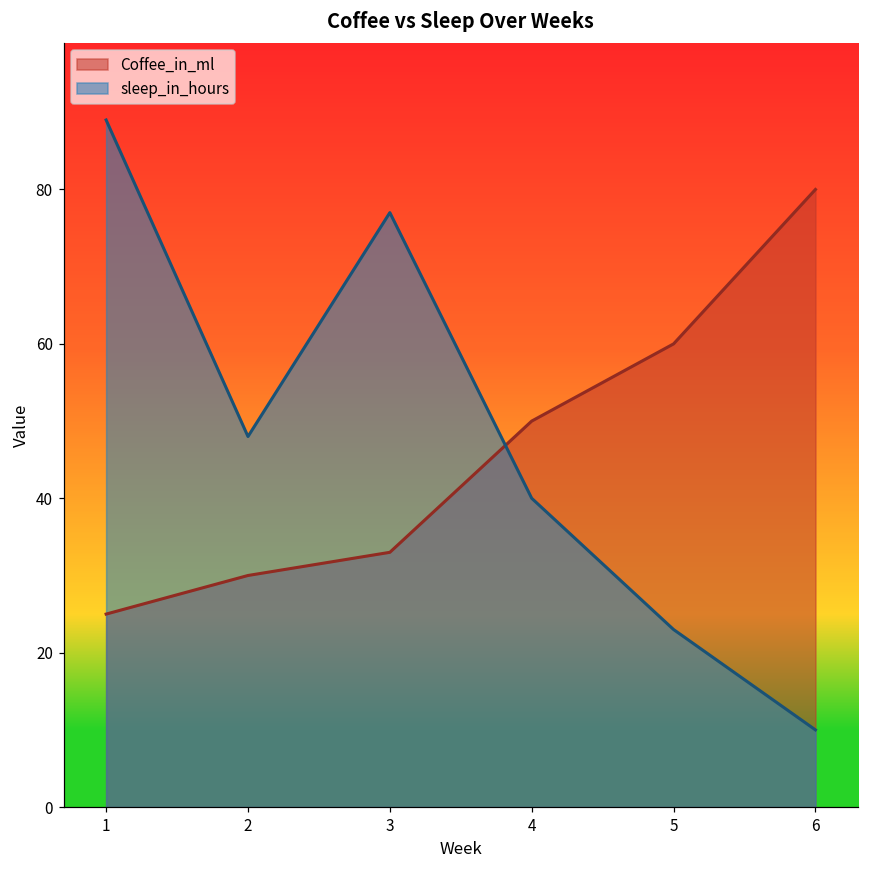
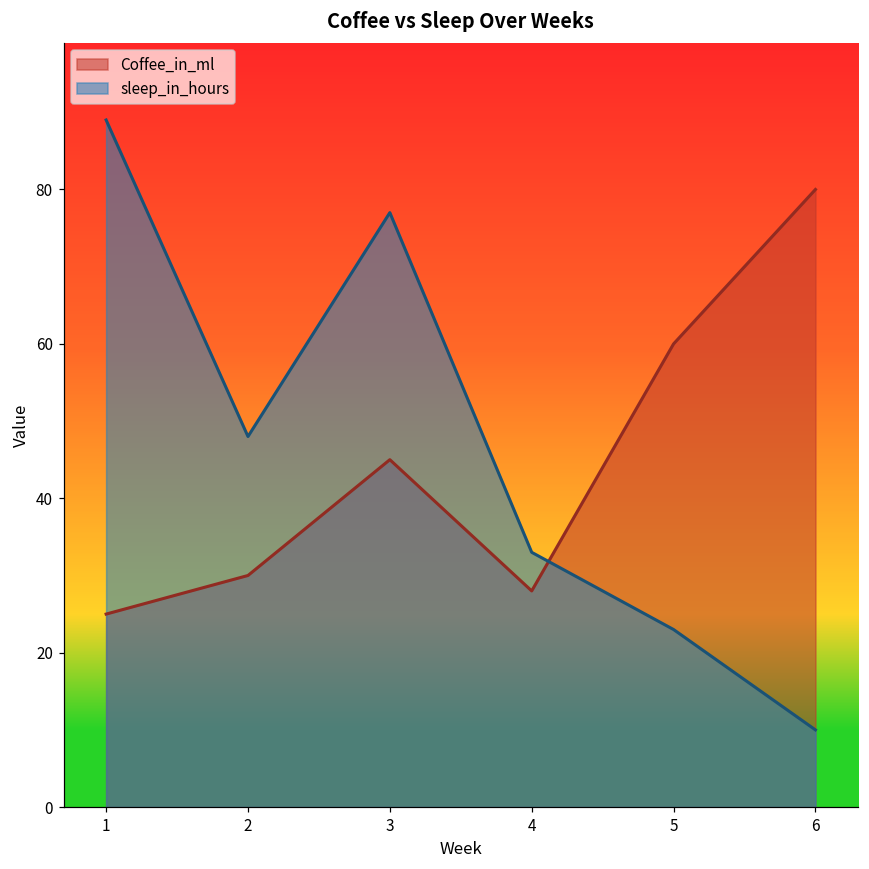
  {
    "Coffee_in_ml": {
      "1": 25,
      "2": 30,
-     "3": 33,
-     "4": 50,
+     "3": 45,
+     "4": 28,
      "5": 60,
      "6": 80
    },
    "sleep_in_hours": {
      "1": 89,
      "2": 48,
      "3": 77,
-     "4": 40,
+     "4": 33,
      "5": 23,
      "6": 10
    }
  }
